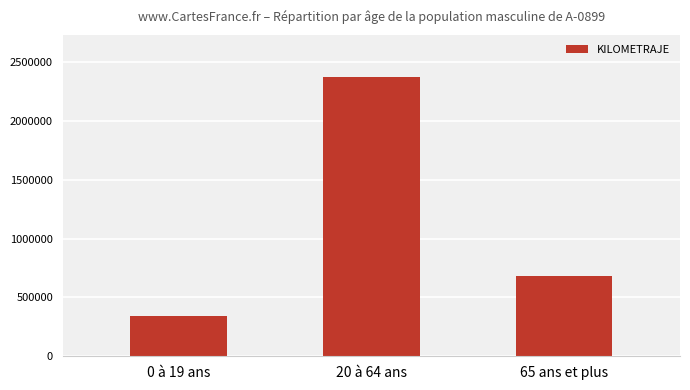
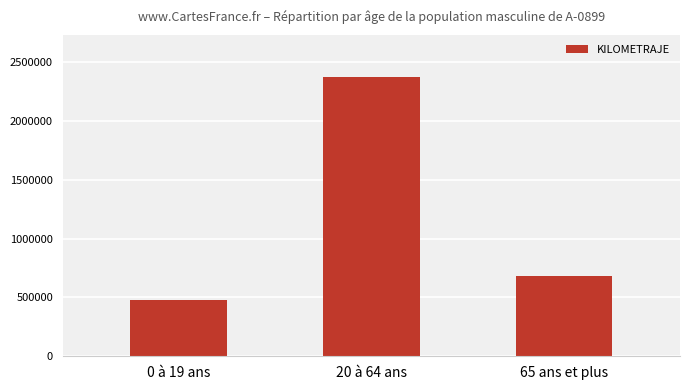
  {
-   "0 à 19 ans": 340000,
+   "0 à 19 ans": 480000,
    "20 à 64 ans": 2380000,
    "65 ans et plus": 680000
  }
